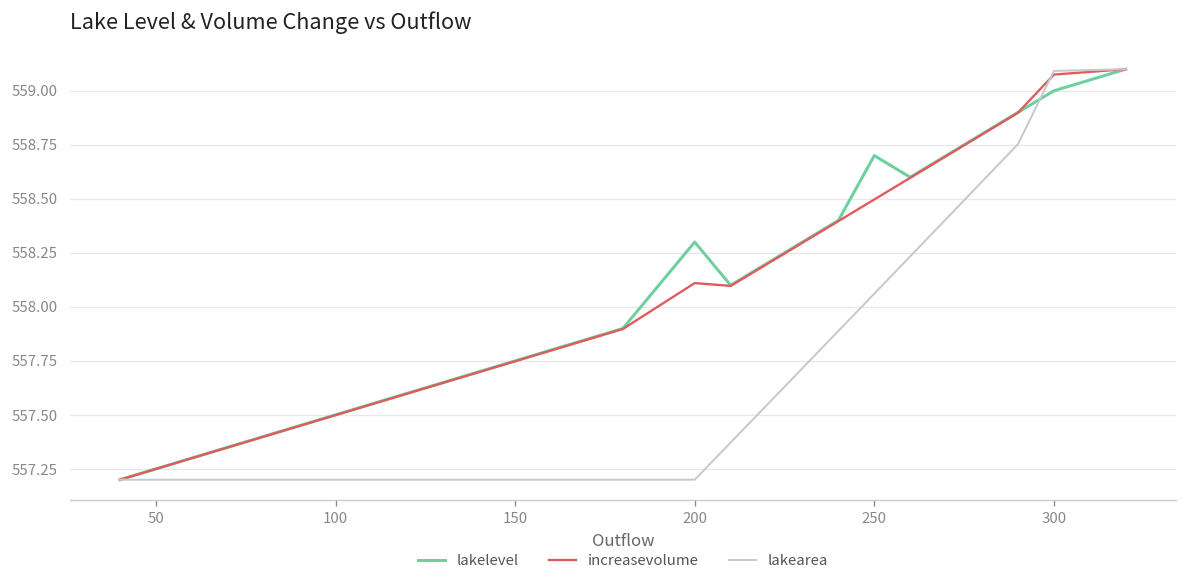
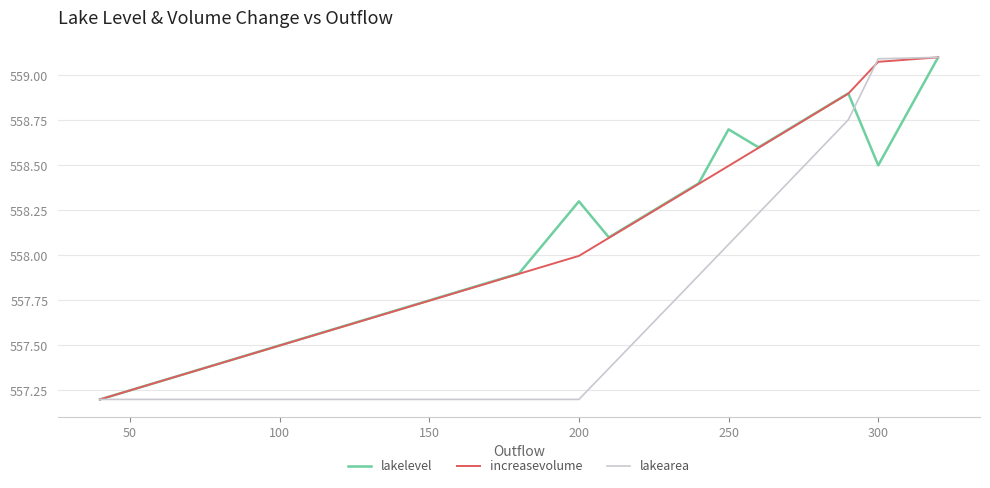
  {
    "lakelevel": {
      "200": 558.3,
      "250": 558.7,
-     "300": 559.0
+     "300": 558.5
    },
    "increasevolume": {
-     "200": 558.11,
+     "200": 558.00,
      "250": 558.50,
      "300": 559.08
    },
    "lakearea": {
      "100": 557.20,
      "200": 557.20,
      "250": 558.06,
      "300": 559.09
    }
  }
